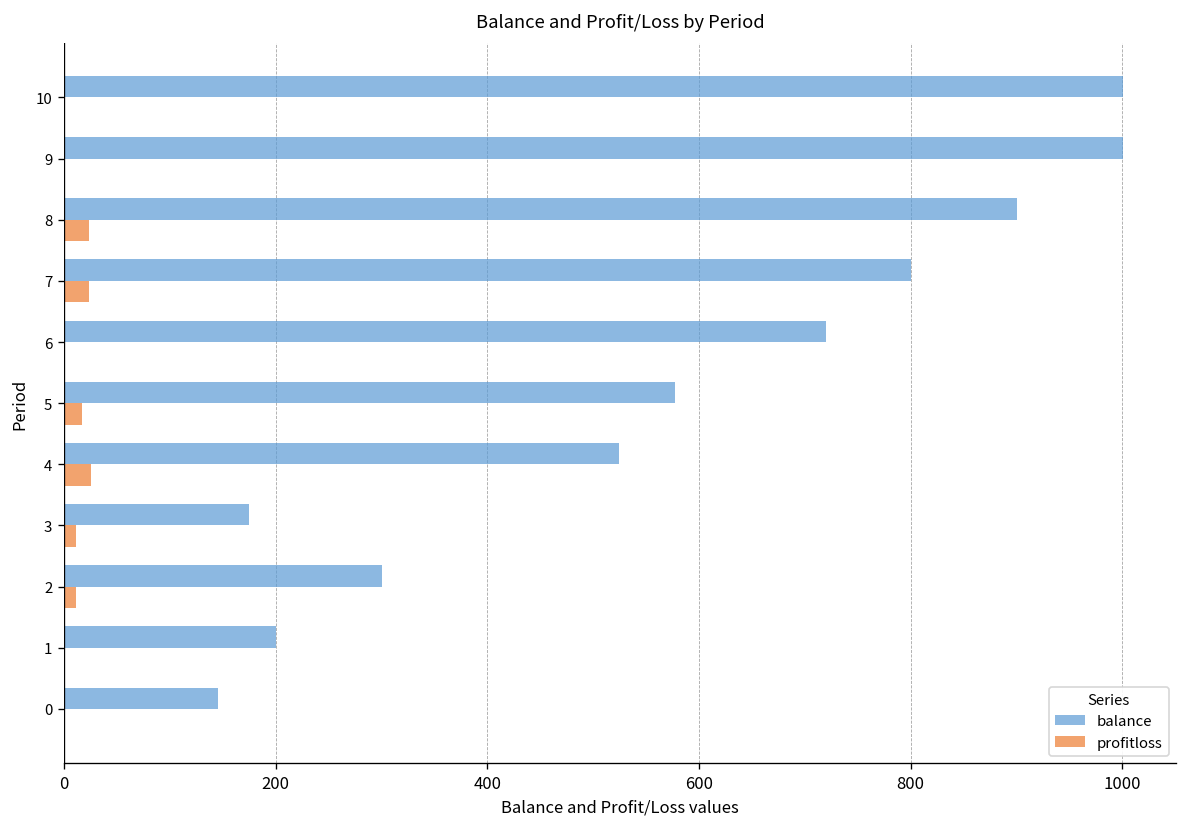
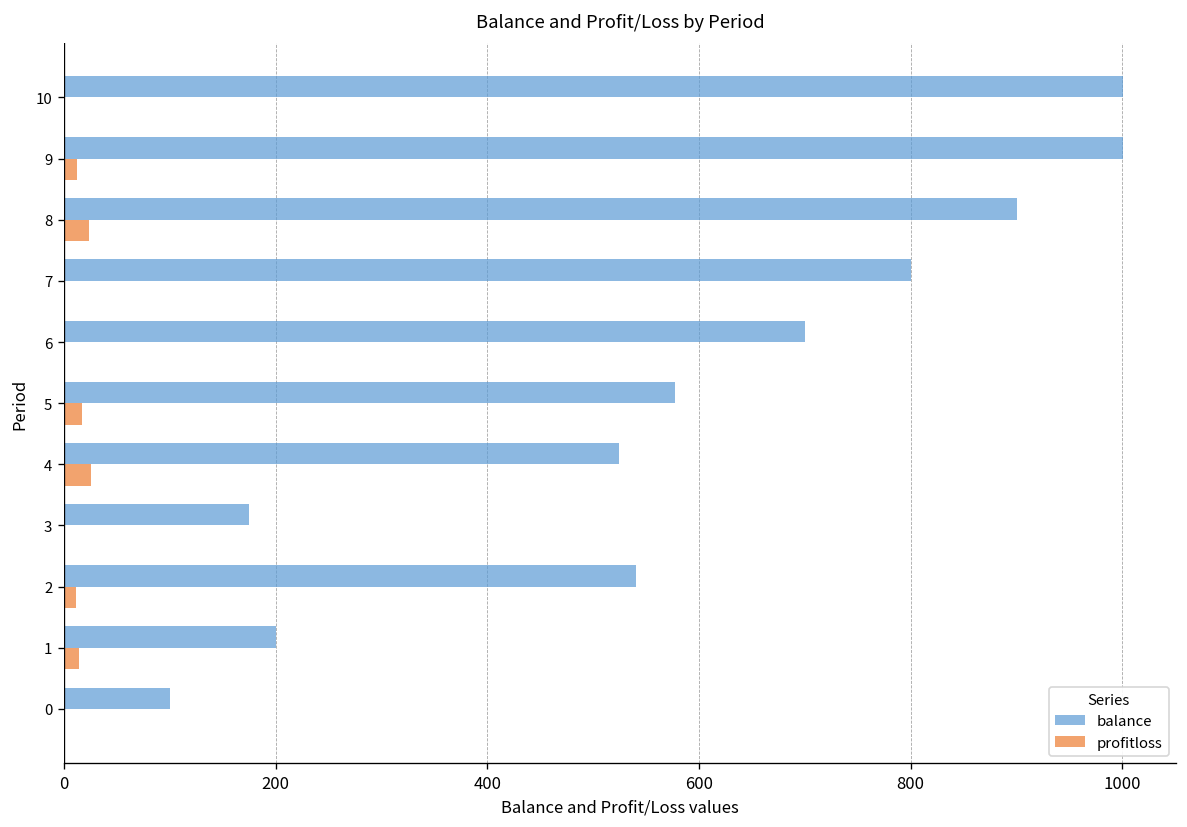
  {
    "balance": {
      "10": 1000,
      "9": 1000,
      "8": 900,
      "7": 800,
-     "6": 720,
+     "6": 700,
      "5": 580,
      "4": 520,
      "3": 170,
-     "2": 300,
+     "2": 540,
      "1": 200,
-     "0": 150
+     "0": 100
    },
    "profitloss": {
-     "9": 0,
+     "9": 10,
      "8": 20,
-     "7": 20,
+     "7": 0,
      "5": 20,
      "4": 30,
-     "3": 10,
+     "3": 0,
      "2": 10,
-     "1": 0,
+     "1": 10,
      "0": 0
    }
  }
